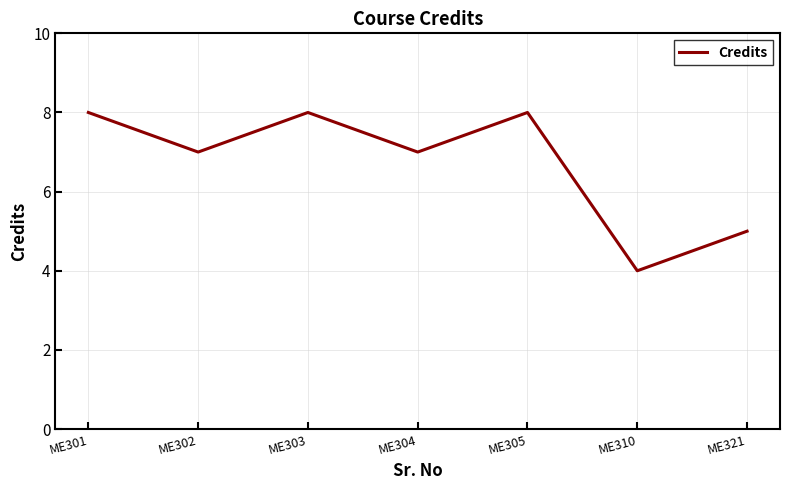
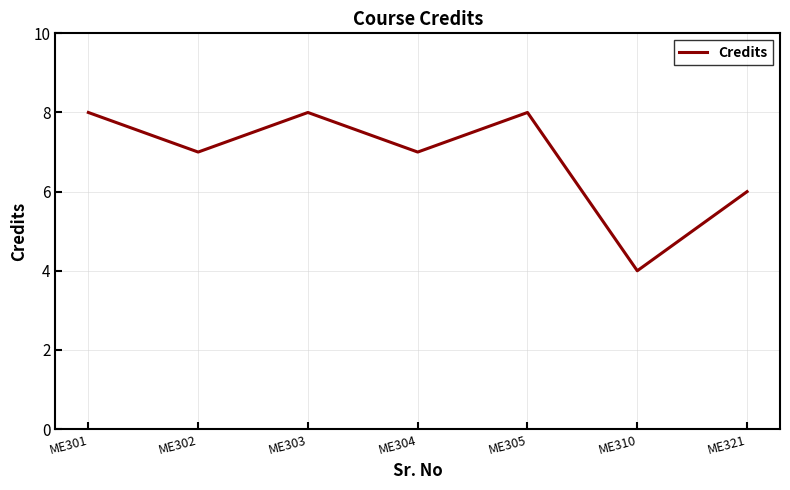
  {
    "ME301": 8,
    "ME302": 7,
    "ME303": 8,
    "ME304": 7,
    "ME305": 8,
    "ME310": 4,
-   "ME321": 5
+   "ME321": 6
  }
